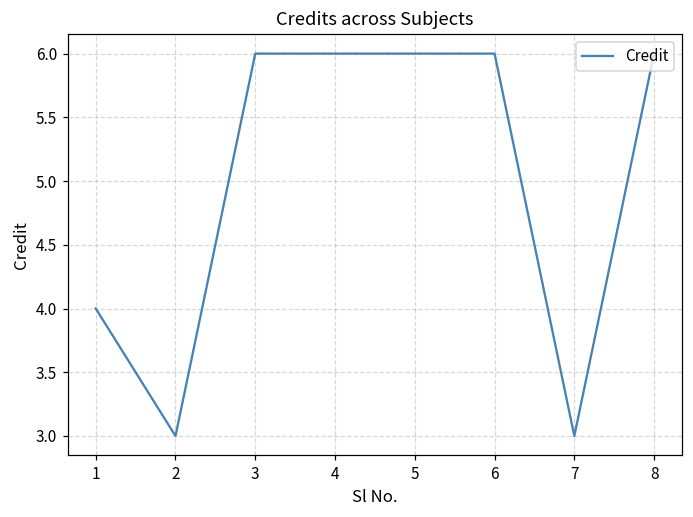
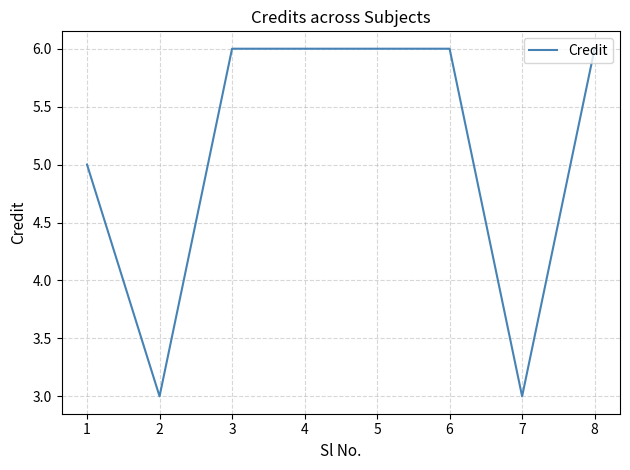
  {
-   "1": 4,
+   "1": 5,
    "2": 3,
    "3": 6,
    "4": 6,
    "5": 6,
    "6": 6,
    "7": 3
  }
